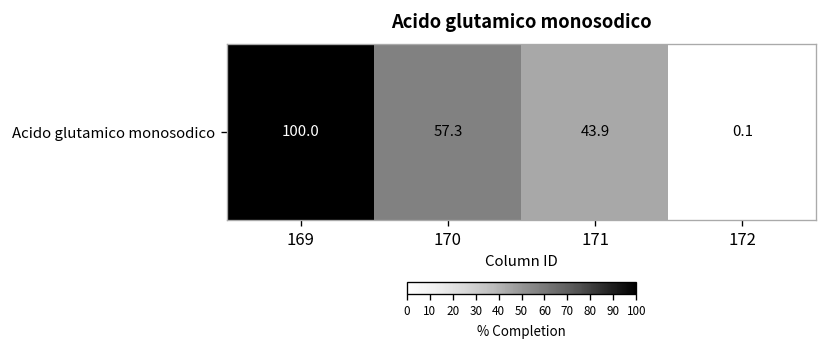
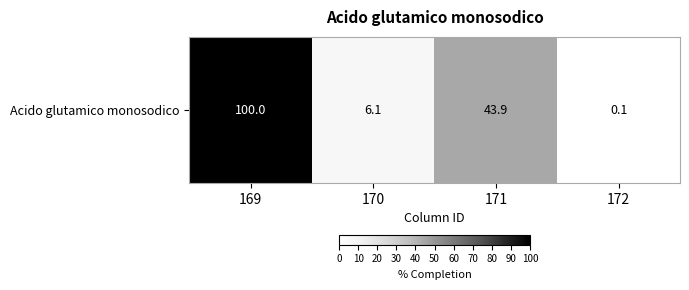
  {
    "Acido glutamico monosodico": {
      "169": 100.0,
-     "170": 57.3,
+     "170": 6.1,
      "171": 43.9,
      "172": 0.1
    }
  }
